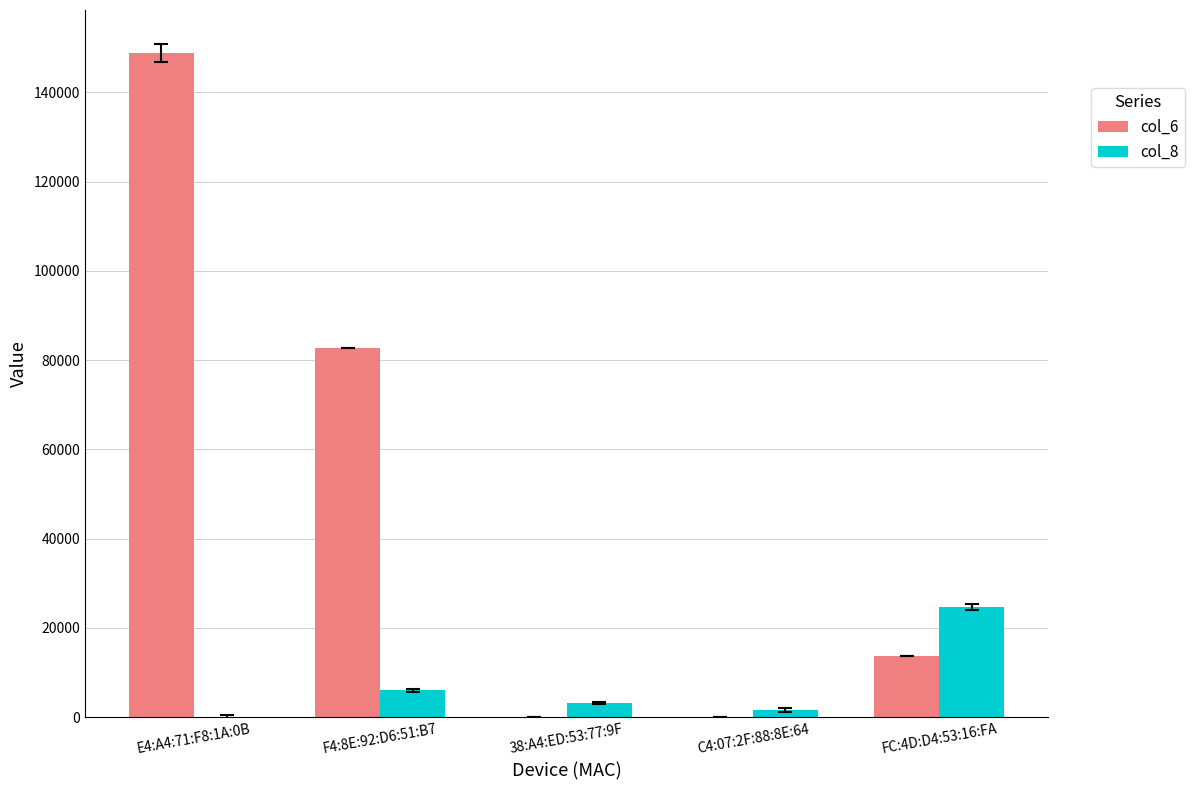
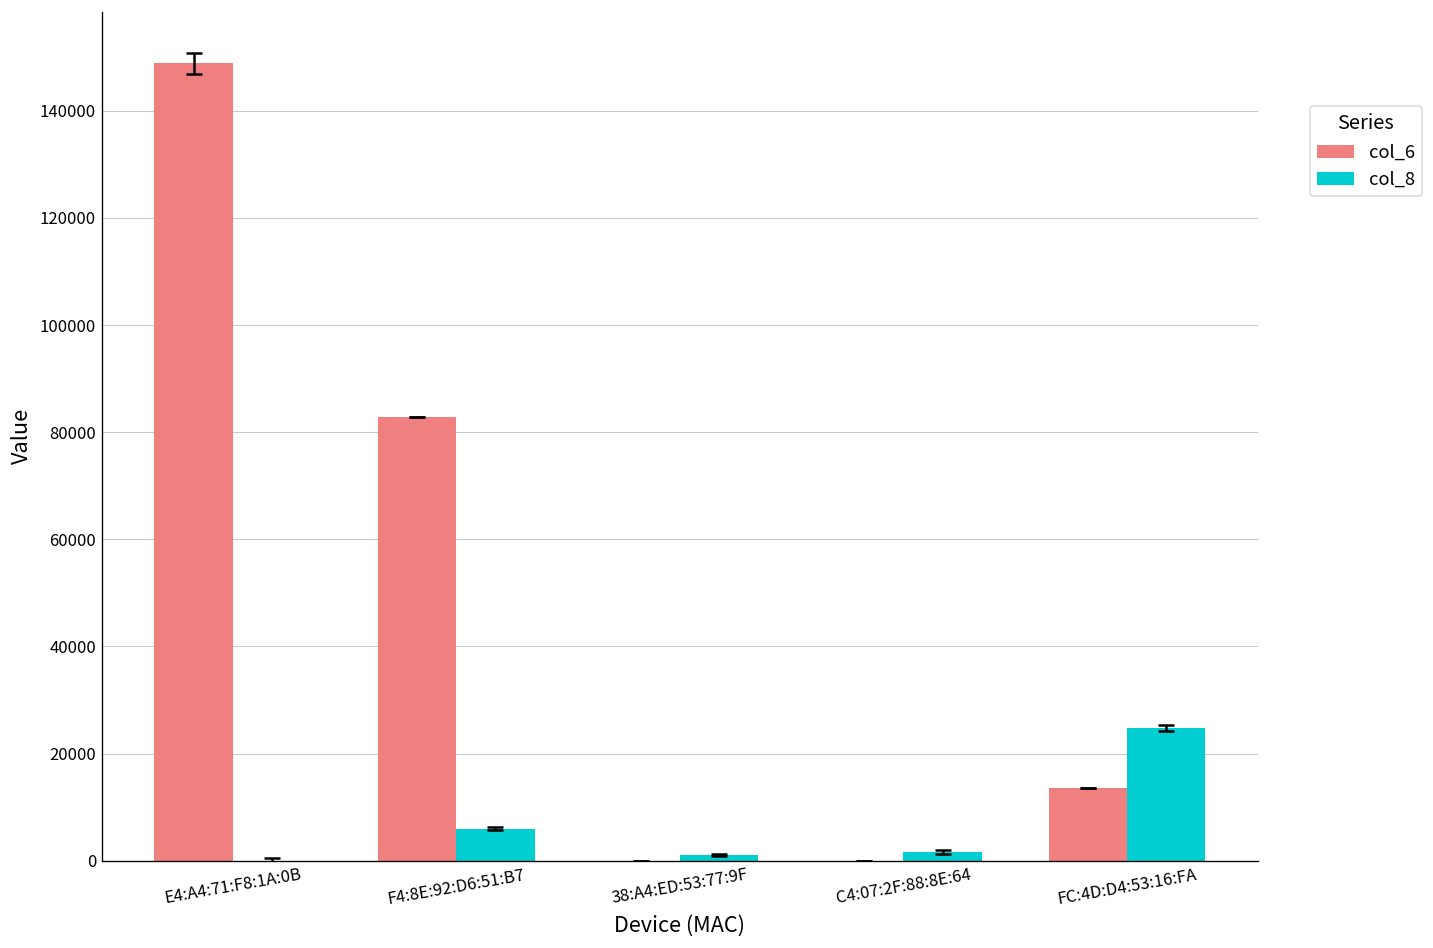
  {
    "col_6": {
      "E4:A4:71:F8:1A:0B": 149000,
      "F4:8E:92:D6:51:B7": 83000,
      "FC:4D:D4:53:16:FA": 14000
    },
    "col_8": {
      "E4:A4:71:F8:1A:0B": 0,
      "F4:8E:92:D6:51:B7": 6000,
-     "38:A4:ED:53:77:9F": 3000,
+     "38:A4:ED:53:77:9F": 1000,
      "C4:07:2F:88:8E:64": 2000,
      "FC:4D:D4:53:16:FA": 25000
    }
  }
